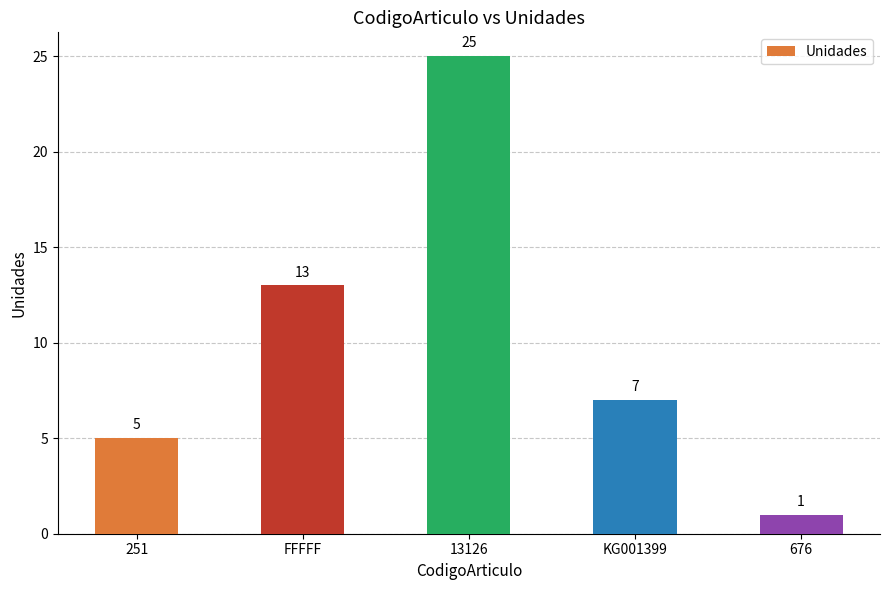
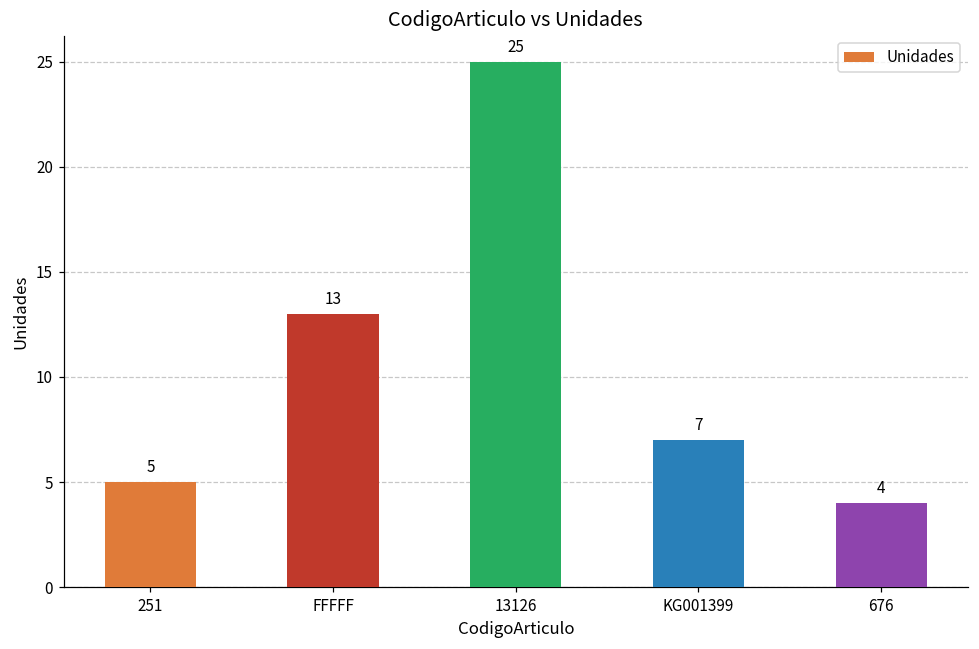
  {
    "251": 5,
    "FFFFF": 13,
    "13126": 25,
    "KG001399": 7,
-   "676": 1
+   "676": 4
  }
